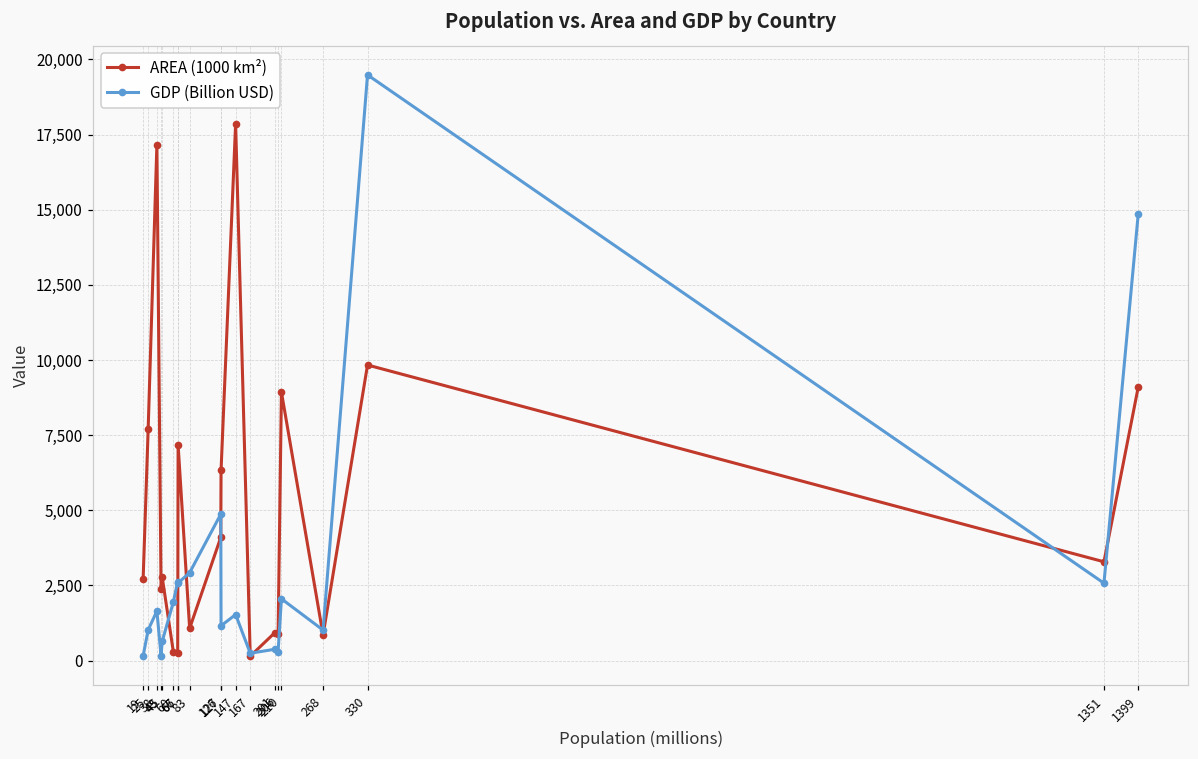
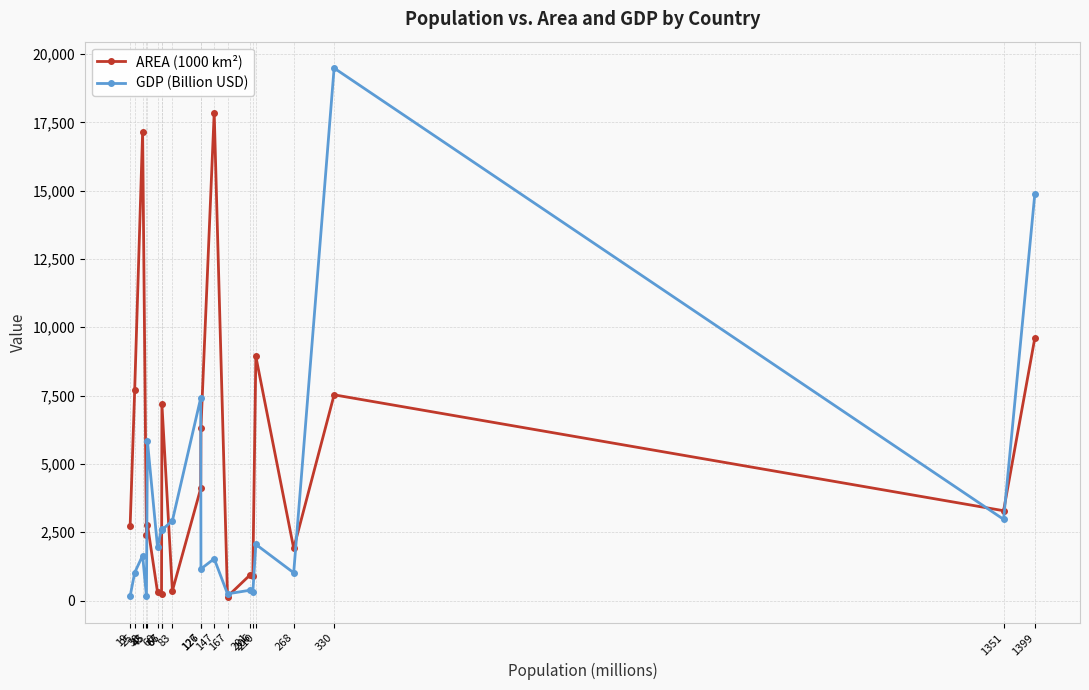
  {
    "AREA (1000 km²)": {
      "19": "2,700",
      "25": "7,700",
      "38": "17,200",
      "43": "2,400",
      "45": "2,800",
      "60": "300",
      "66": "200",
      "67": "7,200",
-     "83": "1,100",
+     "83": "400",
      "126": "4,100",
      "127": "6,300",
      "147": "17,900",
      "167": "100",
      "201": "900",
      "206": "900",
      "210": "8,900",
-     "268": "900",
-     "330": "9,800",
+     "268": "1,900",
+     "330": "7,500",
      "1351": "3,300",
-     "1399": "9,100"
+     "1399": "9,600"
    },
    "GDP (Billion USD)": {
      "19": "200",
      "25": "1,000",
      "38": "1,600",
      "43": "200",
-     "45": "600",
+     "45": "5,800",
      "60": "1,900",
      "66": "2,600",
      "67": "2,600",
      "83": "2,900",
-     "126": "4,900",
+     "126": "7,400",
      "127": "1,200",
      "147": "1,500",
      "167": "200",
      "201": "400",
      "206": "300",
      "210": "2,100",
      "268": "1,000",
      "330": "19,500",
-     "1351": "2,600",
+     "1351": "3,000",
      "1399": "14,900"
    }
  }
